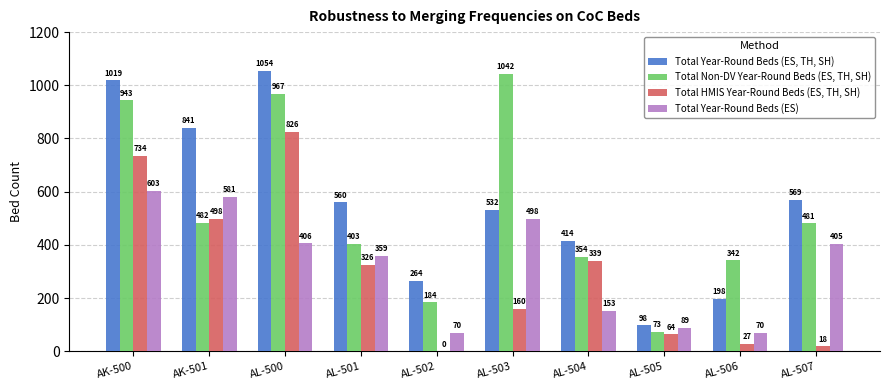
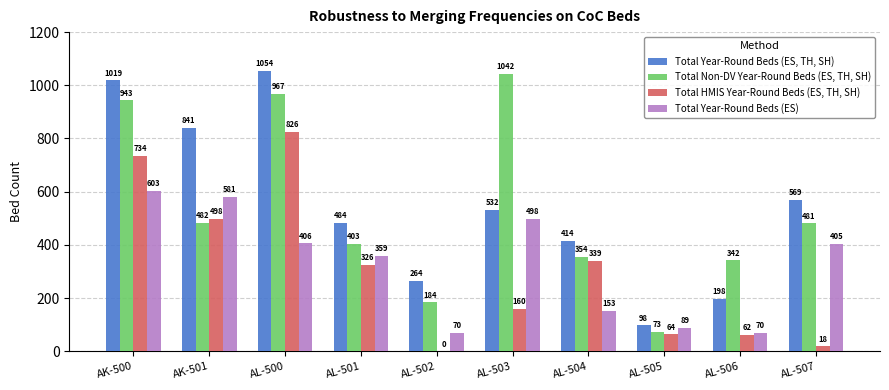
  {
    "Total Year-Round Beds (ES, TH, SH)": {
      "AK-500": 1019,
      "AK-501": 841,
      "AL-500": 1054,
-     "AL-501": 560,
+     "AL-501": 484,
      "AL-502": 264,
      "AL-503": 532,
      "AL-504": 414,
      "AL-505": 98,
      "AL-506": 198,
      "AL-507": 569
    },
    "Total Non-DV Year-Round Beds (ES, TH, SH)": {
      "AK-500": 943,
      "AK-501": 482,
      "AL-500": 967,
      "AL-501": 403,
      "AL-502": 184,
      "AL-503": 1042,
      "AL-504": 354,
      "AL-505": 73,
      "AL-506": 342,
      "AL-507": 481
    },
    "Total HMIS Year-Round Beds (ES, TH, SH)": {
      "AK-500": 734,
      "AK-501": 498,
      "AL-500": 826,
      "AL-501": 326,
      "AL-502": 0,
      "AL-503": 160,
      "AL-504": 339,
      "AL-505": 64,
-     "AL-506": 27,
+     "AL-506": 62,
      "AL-507": 18
    },
    "Total Year-Round Beds (ES)": {
      "AK-500": 603,
      "AK-501": 581,
      "AL-500": 406,
      "AL-501": 359,
      "AL-502": 70,
      "AL-503": 498,
      "AL-504": 153,
      "AL-505": 89,
      "AL-506": 70,
      "AL-507": 405
    }
  }
